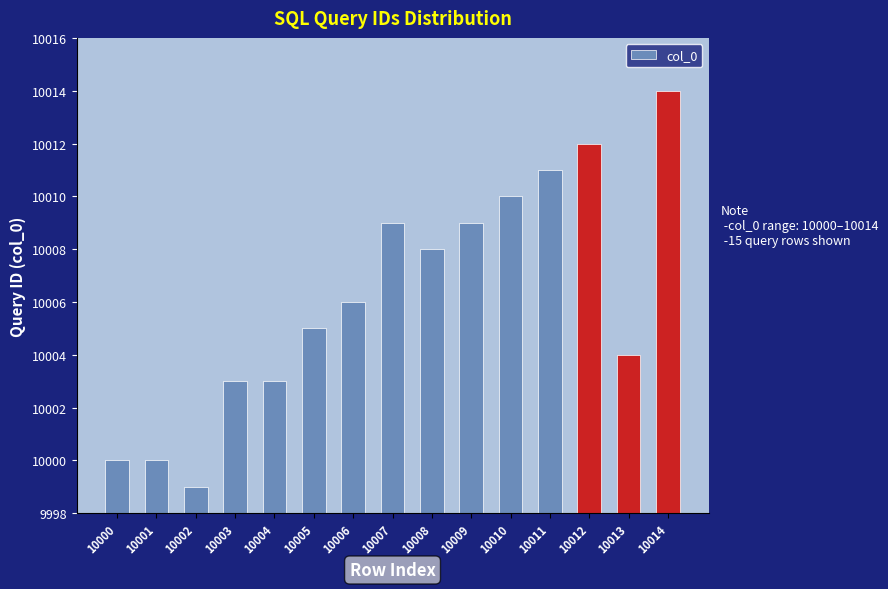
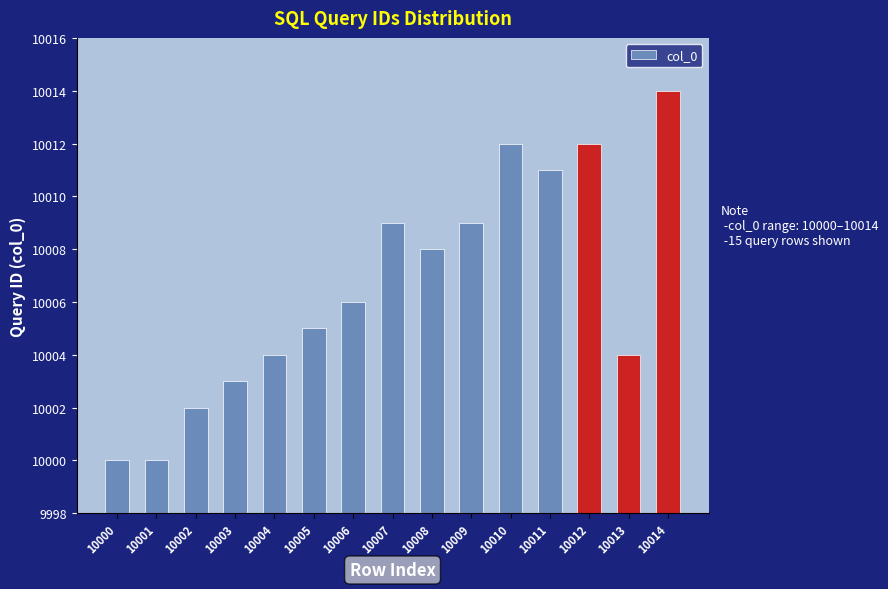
  {
    "10000": 10000,
    "10001": 10000,
-   "10002": 9999,
+   "10002": 10002,
    "10003": 10003,
-   "10004": 10003,
+   "10004": 10004,
    "10005": 10005,
    "10006": 10006,
    "10007": 10009,
    "10008": 10008,
    "10009": 10009,
-   "10010": 10010,
+   "10010": 10012,
    "10011": 10011,
    "10012": 10012,
    "10013": 10004,
    "10014": 10014
  }
